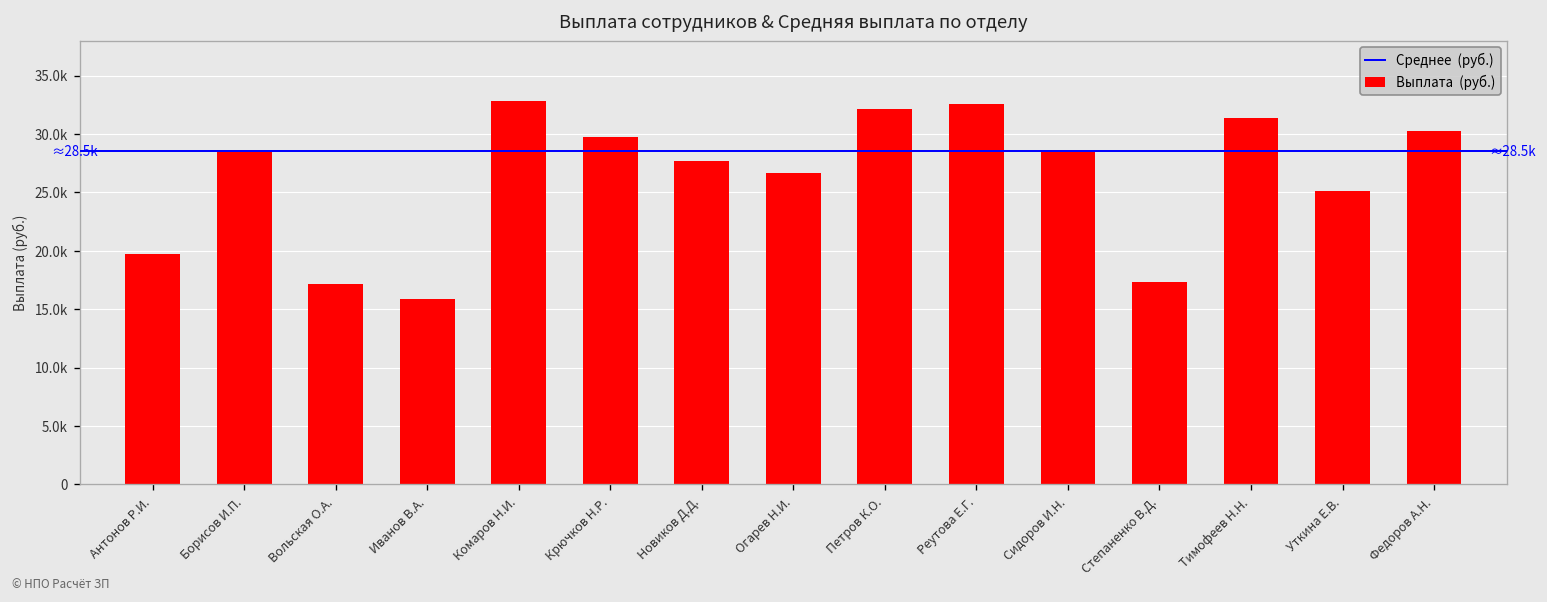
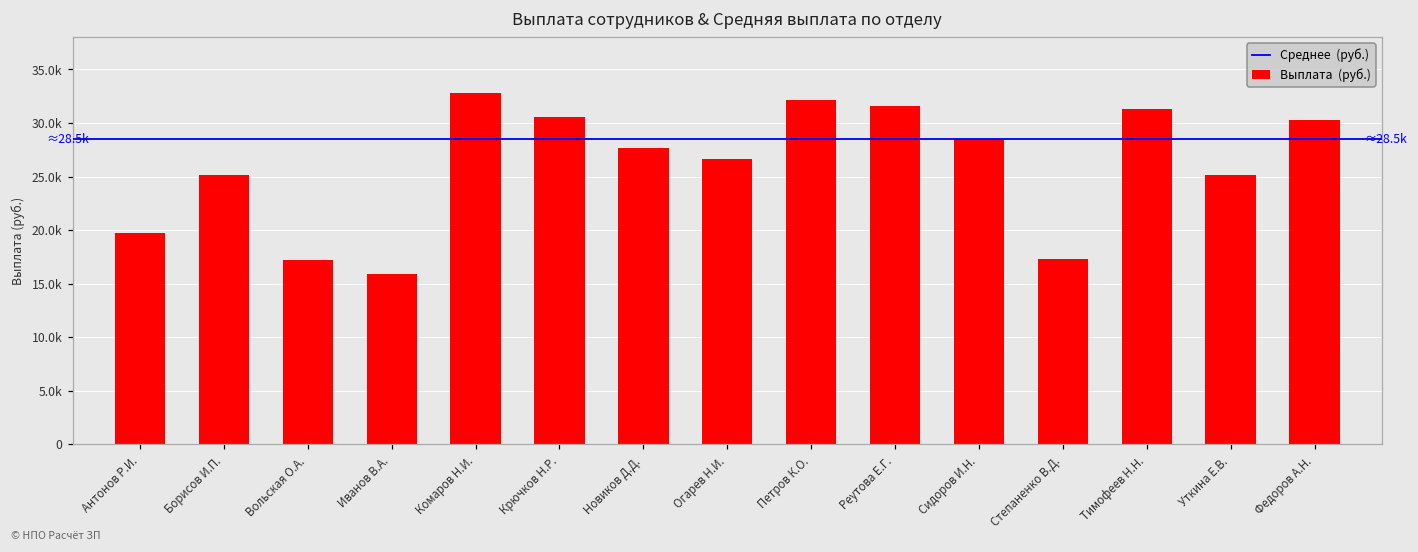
  {
    "Антонов Р.И.": 20000,
-   "Борисов И.П.": 29000,
+   "Борисов И.П.": 25000,
    "Вольская О.А.": 17000,
    "Иванов В.А.": 16000,
    "Комаров Н.И.": 33000,
-   "Крючков Н.Р.": 30000,
+   "Крючков Н.Р.": 31000,
    "Новиков Д.Д.": 28000,
    "Огарев Н.И.": 27000,
    "Петров К.О.": 32000,
-   "Реутова Е.Г.": 33000,
+   "Реутова Е.Г.": 32000,
    "Сидоров И.Н.": 29000,
    "Степаненко В.Д.": 17000,
    "Тимофеев Н.Н.": 31000,
    "Уткина Е.В.": 25000,
    "Федоров А.Н.": 30000
  }
